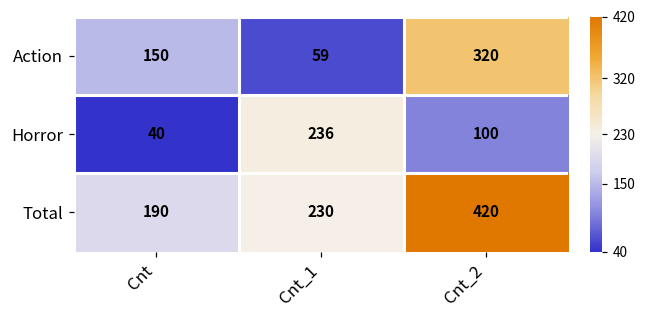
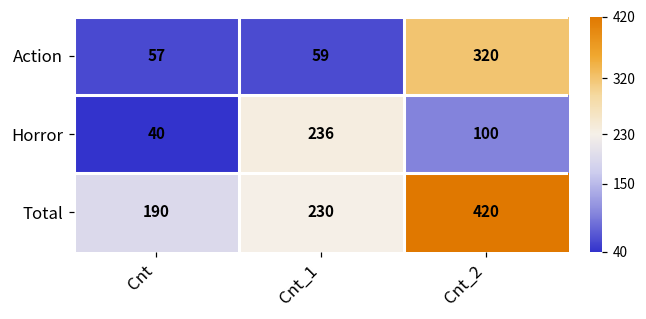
  {
    "Action": {
-     "Cnt": 150,
+     "Cnt": 57,
      "Cnt_1": 59,
      "Cnt_2": 320
    },
    "Horror": {
      "Cnt": 40,
      "Cnt_1": 236,
      "Cnt_2": 100
    },
    "Total": {
      "Cnt": 190,
      "Cnt_1": 230,
      "Cnt_2": 420
    }
  }
